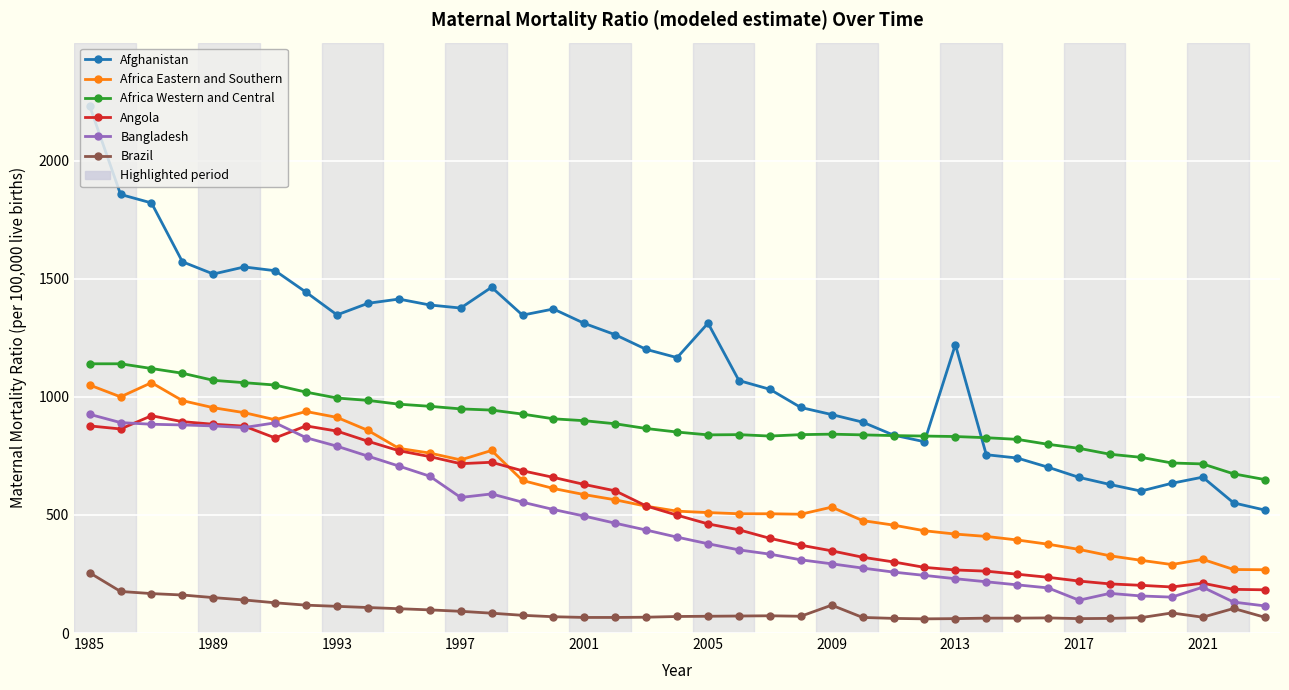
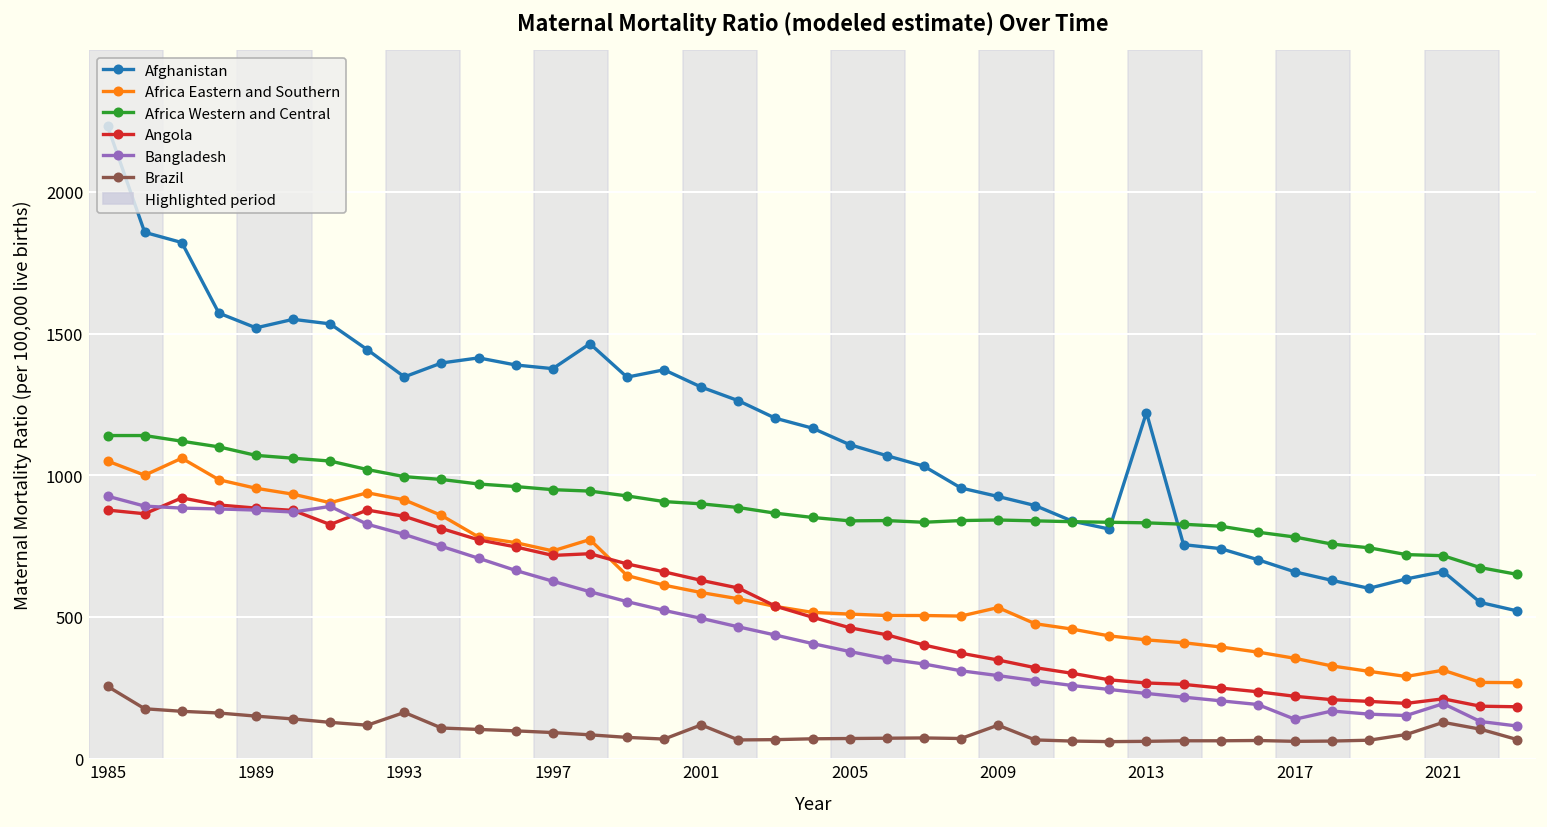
  {
    "Afghanistan": {
      "1989": 1520,
      "1993": 1350,
      "1997": 1380,
      "2001": 1310,
-     "2005": 1310,
+     "2005": 1110,
      "2009": 930,
      "2013": 1220,
      "2017": 660,
      "2021": 660
    },
    "Africa Eastern and Southern": {
      "1985": 1050,
      "1989": 950,
      "1993": 910,
      "1997": 730,
      "2001": 590,
      "2005": 510,
      "2009": 530,
      "2013": 420,
      "2017": 350,
      "2021": 310
    },
    "Africa Western and Central": {
      "1985": 1140,
      "1989": 1070,
      "1993": 1000,
      "1997": 950,
      "2001": 900,
      "2005": 840,
      "2009": 840,
      "2013": 830,
      "2017": 780,
      "2021": 720
    },
    "Angola": {
      "1985": 880,
      "1993": 860,
      "1997": 720,
      "2001": 630,
      "2005": 460,
      "2009": 350,
      "2013": 270,
      "2017": 220,
      "2021": 210
    },
    "Bangladesh": {
      "1985": 930,
      "1993": 790,
-     "1997": 570,
+     "1997": 630,
      "2001": 500,
      "2005": 380,
      "2009": 290,
      "2013": 230,
      "2017": 140,
      "2021": 190
    },
    "Brazil": {
      "1985": 260,
      "1989": 150,
-     "1993": 110,
+     "1993": 160,
      "1997": 90,
-     "2001": 70,
+     "2001": 120,
      "2005": 70,
      "2009": 120,
      "2013": 60,
      "2017": 60,
-     "2021": 70
+     "2021": 130
    }
  }
